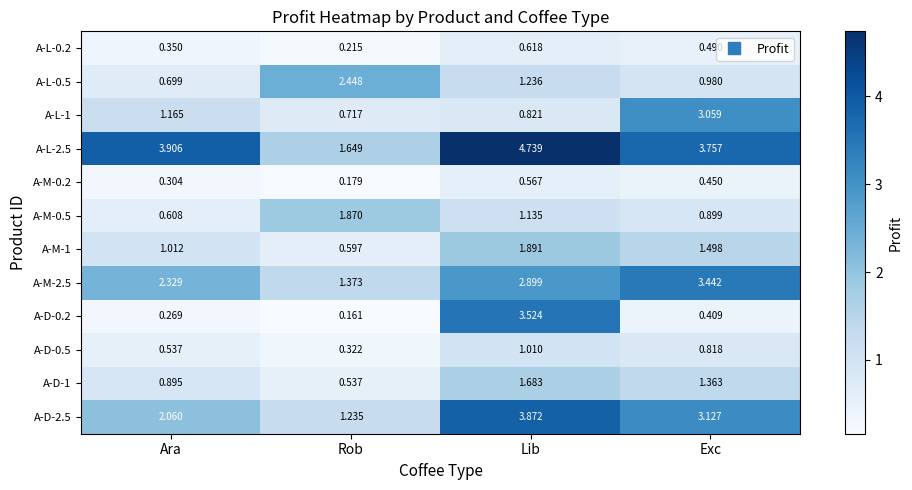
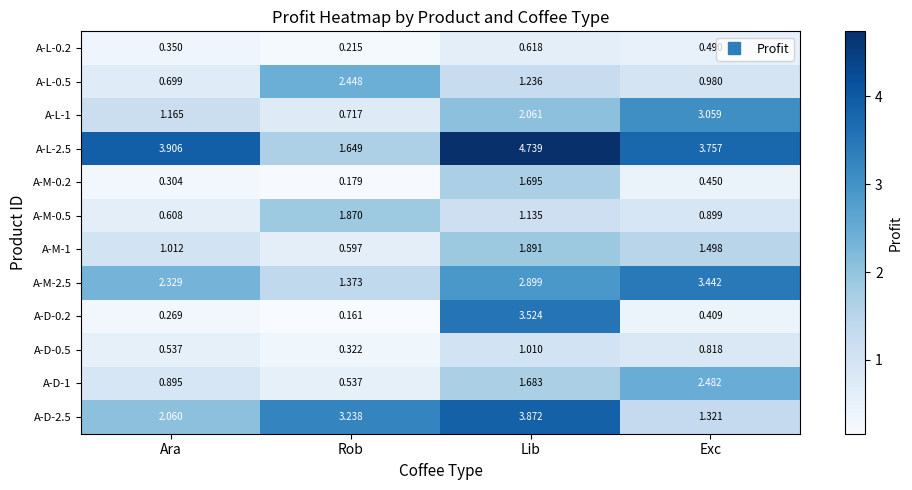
  {
    "A-L-0.2": {
      "Ara": 0.350,
      "Rob": 0.215,
      "Lib": 0.618
    },
    "A-L-0.5": {
      "Ara": 0.699,
      "Rob": 2.448,
      "Lib": 1.236,
      "Exc": 0.980
    },
    "A-L-1": {
      "Ara": 1.165,
      "Rob": 0.717,
-     "Lib": 0.821,
+     "Lib": 2.061,
      "Exc": 3.059
    },
    "A-L-2.5": {
      "Ara": 3.906,
      "Rob": 1.649,
      "Lib": 4.739,
      "Exc": 3.757
    },
    "A-M-0.2": {
      "Ara": 0.304,
      "Rob": 0.179,
-     "Lib": 0.567,
+     "Lib": 1.695,
      "Exc": 0.450
    },
    "A-M-0.5": {
      "Ara": 0.608,
      "Rob": 1.870,
      "Lib": 1.135,
      "Exc": 0.899
    },
    "A-M-1": {
      "Ara": 1.012,
      "Rob": 0.597,
      "Lib": 1.891,
      "Exc": 1.498
    },
    "A-M-2.5": {
      "Ara": 2.329,
      "Rob": 1.373,
      "Lib": 2.899,
      "Exc": 3.442
    },
    "A-D-0.2": {
      "Ara": 0.269,
      "Rob": 0.161,
      "Lib": 3.524,
      "Exc": 0.409
    },
    "A-D-0.5": {
      "Ara": 0.537,
      "Rob": 0.322,
      "Lib": 1.010,
      "Exc": 0.818
    },
    "A-D-1": {
      "Ara": 0.895,
      "Rob": 0.537,
      "Lib": 1.683,
-     "Exc": 1.363
+     "Exc": 2.482
    },
    "A-D-2.5": {
      "Ara": 2.060,
-     "Rob": 1.235,
+     "Rob": 3.238,
      "Lib": 3.872,
-     "Exc": 3.127
+     "Exc": 1.321
    }
  }
